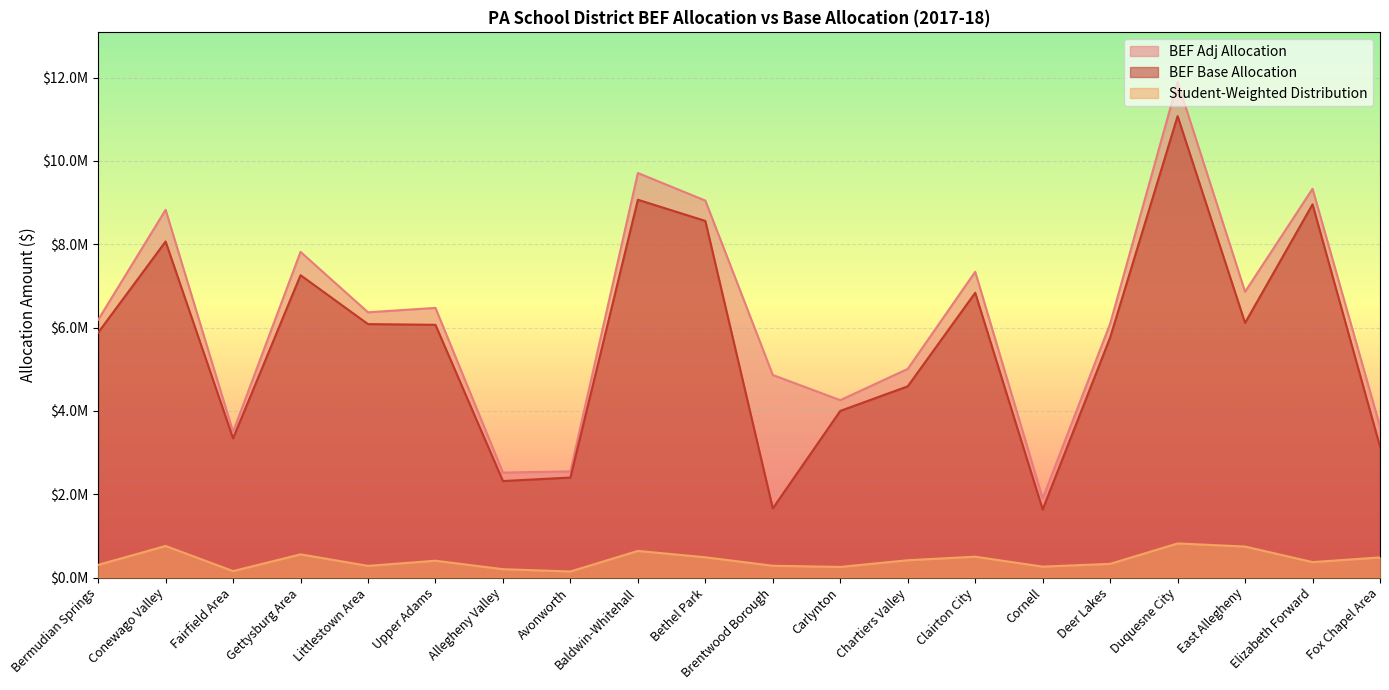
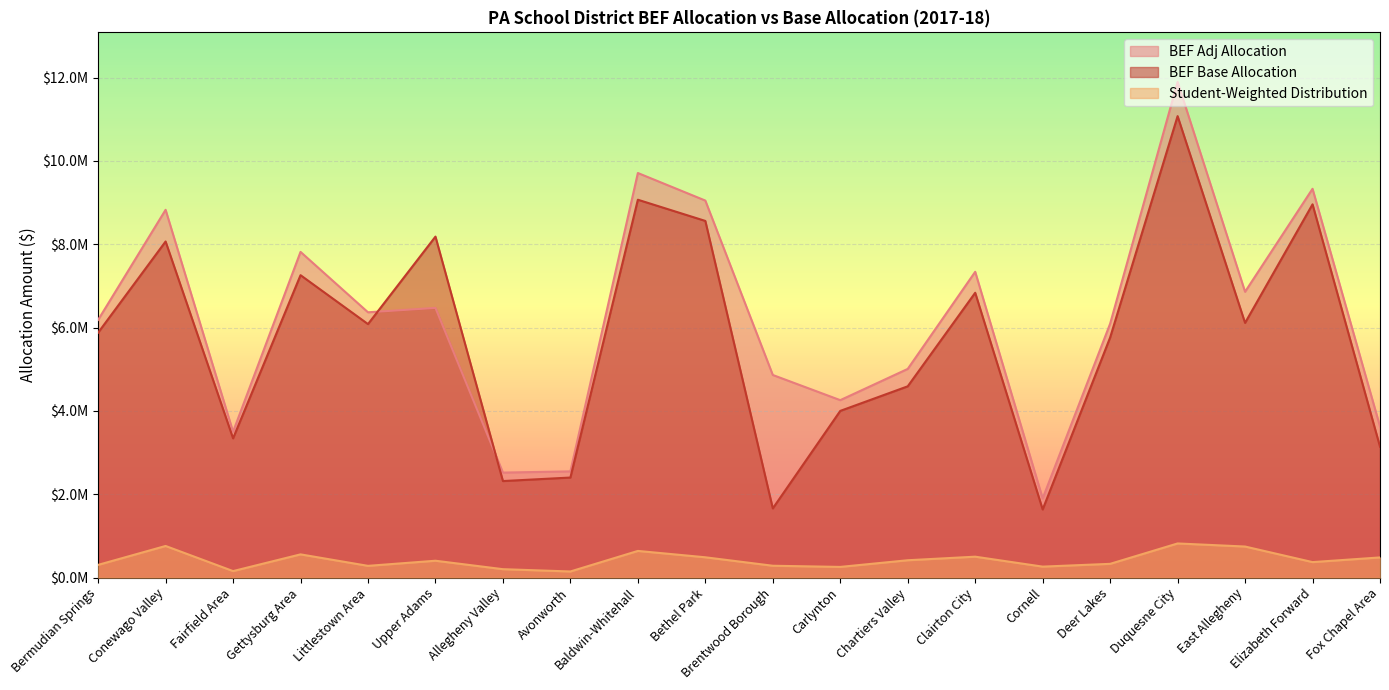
  {
    "BEF Base Allocation": {
      "Bermudian Springs": "$5900000",
      "Conewago Valley": "$8100000",
      "Fairfield Area": "$3300000",
      "Gettysburg Area": "$7300000",
      "Littlestown Area": "$6100000",
-     "Upper Adams": "$6100000",
+     "Upper Adams": "$8200000",
      "Allegheny Valley": "$2300000",
      "Avonworth": "$2400000",
      "Baldwin-Whitehall": "$9100000",
      "Bethel Park": "$8600000",
      "Brentwood Borough": "$1700000",
      "Carlynton": "$4000000",
      "Chartiers Valley": "$4600000",
      "Clairton City": "$6800000",
      "Cornell": "$1600000",
      "Deer Lakes": "$5800000",
      "Duquesne City": "$11100000",
      "East Allegheny": "$6100000",
      "Elizabeth Forward": "$9000000",
      "Fox Chapel Area": "$3100000"
    }
  }
